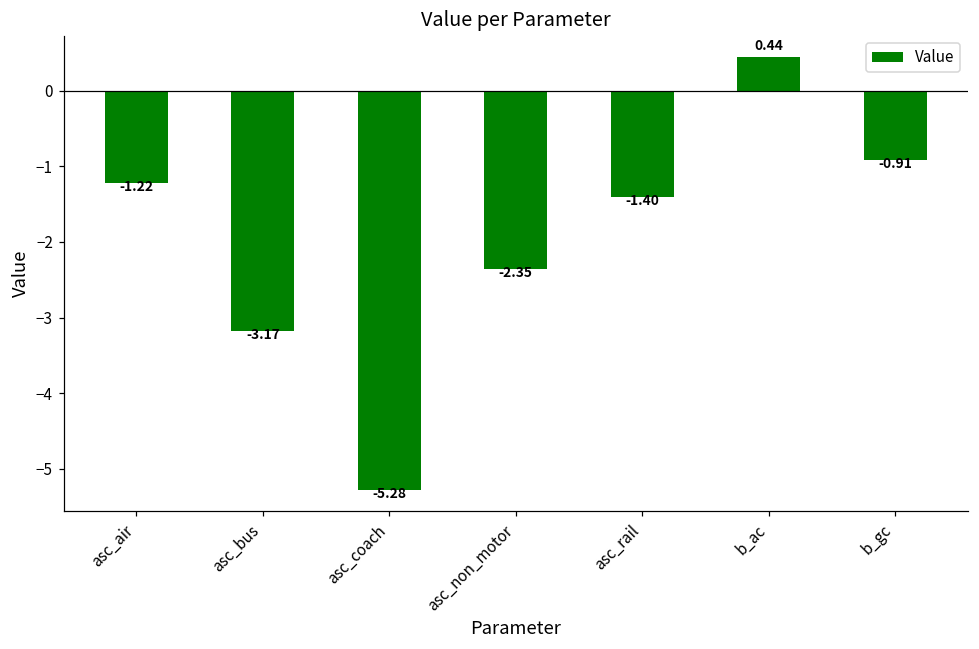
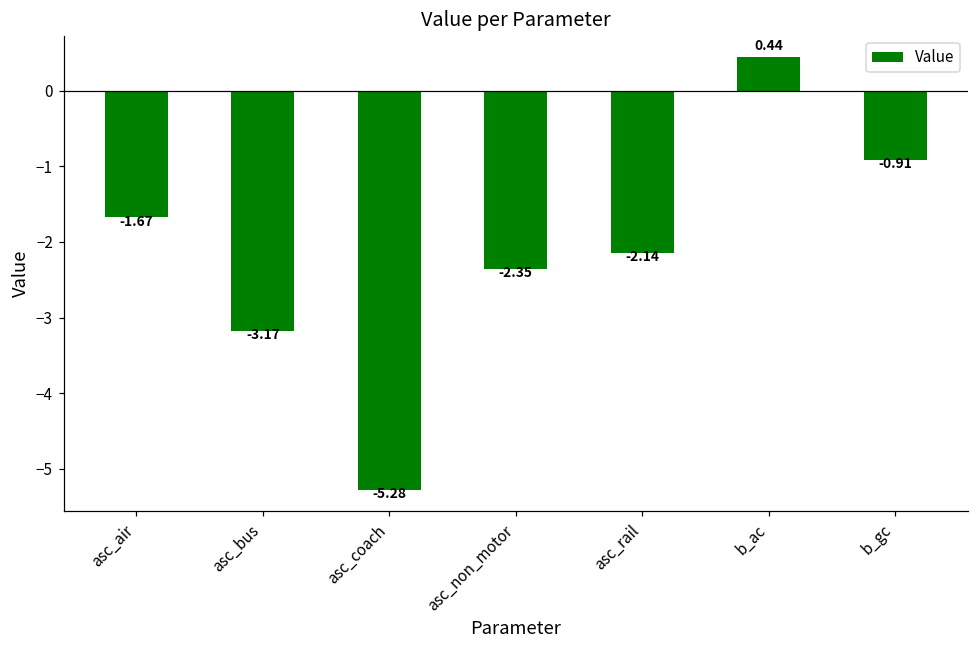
  {
-   "asc_air": -1.22,
+   "asc_air": -1.67,
    "asc_bus": -3.17,
    "asc_coach": -5.28,
    "asc_non_motor": -2.35,
-   "asc_rail": -1.40,
+   "asc_rail": -2.14,
    "b_ac": 0.44,
    "b_gc": -0.91
  }
